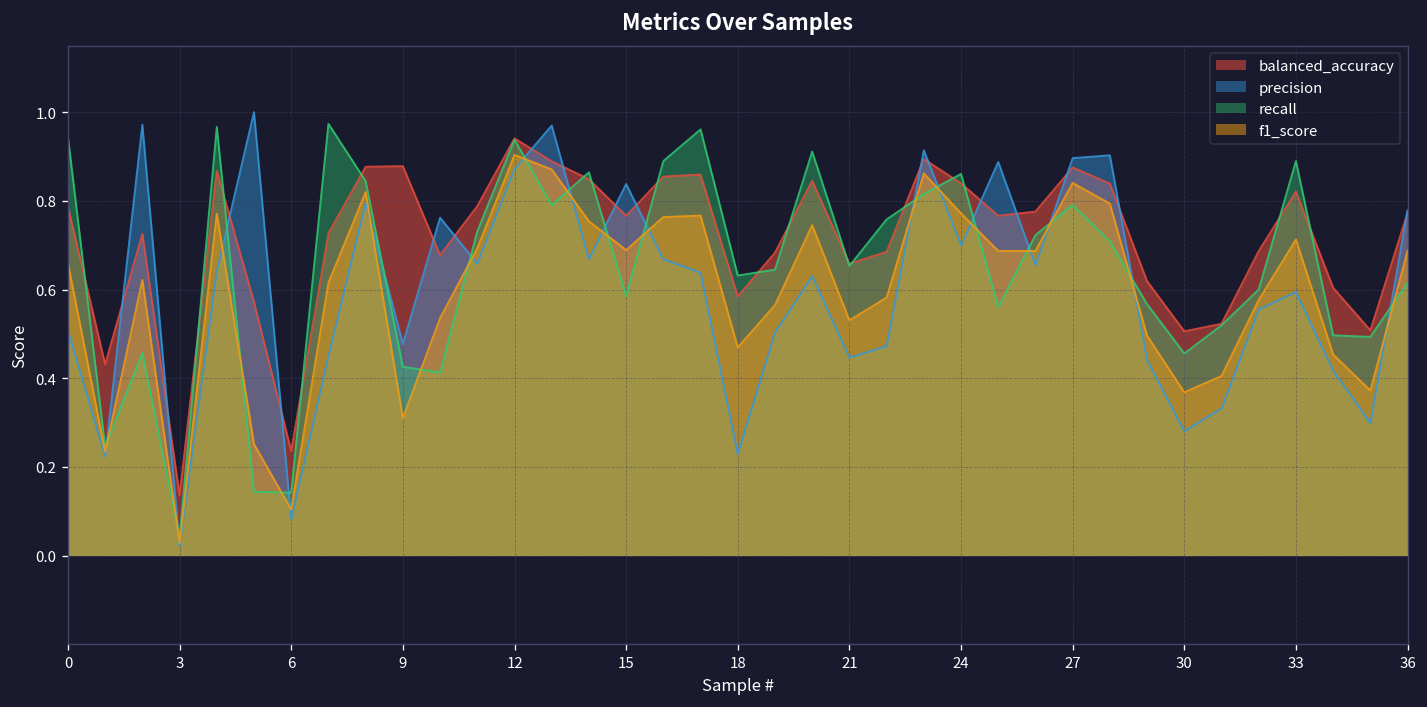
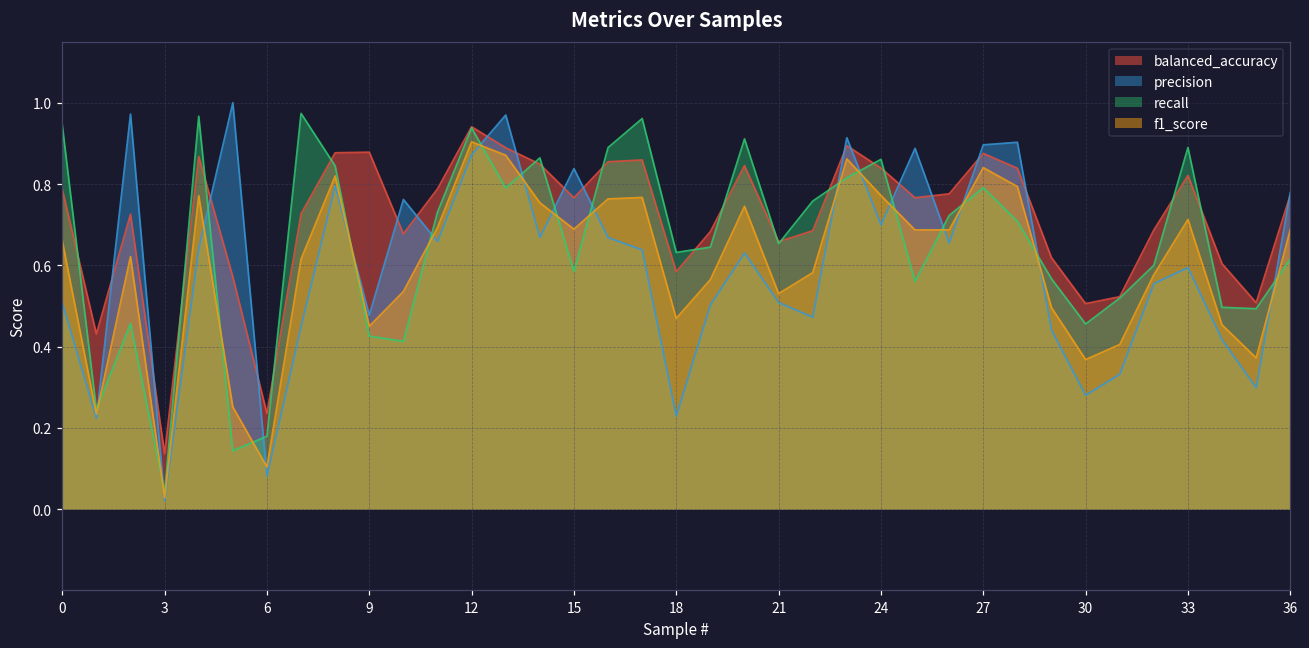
  {
    "balanced_accuracy": {
      "0": 0.79,
      "3": 0.14,
      "6": 0.24,
      "9": 0.88,
      "15": 0.77,
      "18": 0.58,
      "24": 0.84,
      "27": 0.88,
      "30": 0.51,
      "33": 0.82
    },
    "precision": {
      "0": 0.51,
      "6": 0.08,
      "9": 0.48,
      "12": 0.87,
      "15": 0.84,
      "18": 0.23,
-     "21": 0.45,
+     "21": 0.51,
      "24": 0.70,
      "27": 0.90,
      "30": 0.28,
      "33": 0.59
    },
    "recall": {
      "0": 0.94,
      "3": 0.04,
-     "6": 0.14,
+     "6": 0.18,
      "9": 0.43,
      "15": 0.58,
      "18": 0.63,
      "24": 0.86,
      "27": 0.79,
      "30": 0.46,
      "33": 0.89,
      "36": 0.62
    },
    "f1_score": {
      "0": 0.66,
      "6": 0.10,
-     "9": 0.31,
+     "9": 0.45,
      "12": 0.90,
      "15": 0.69,
      "18": 0.47,
      "21": 0.53,
      "24": 0.77,
      "27": 0.84,
      "30": 0.37,
      "33": 0.71,
      "36": 0.69
    }
  }
